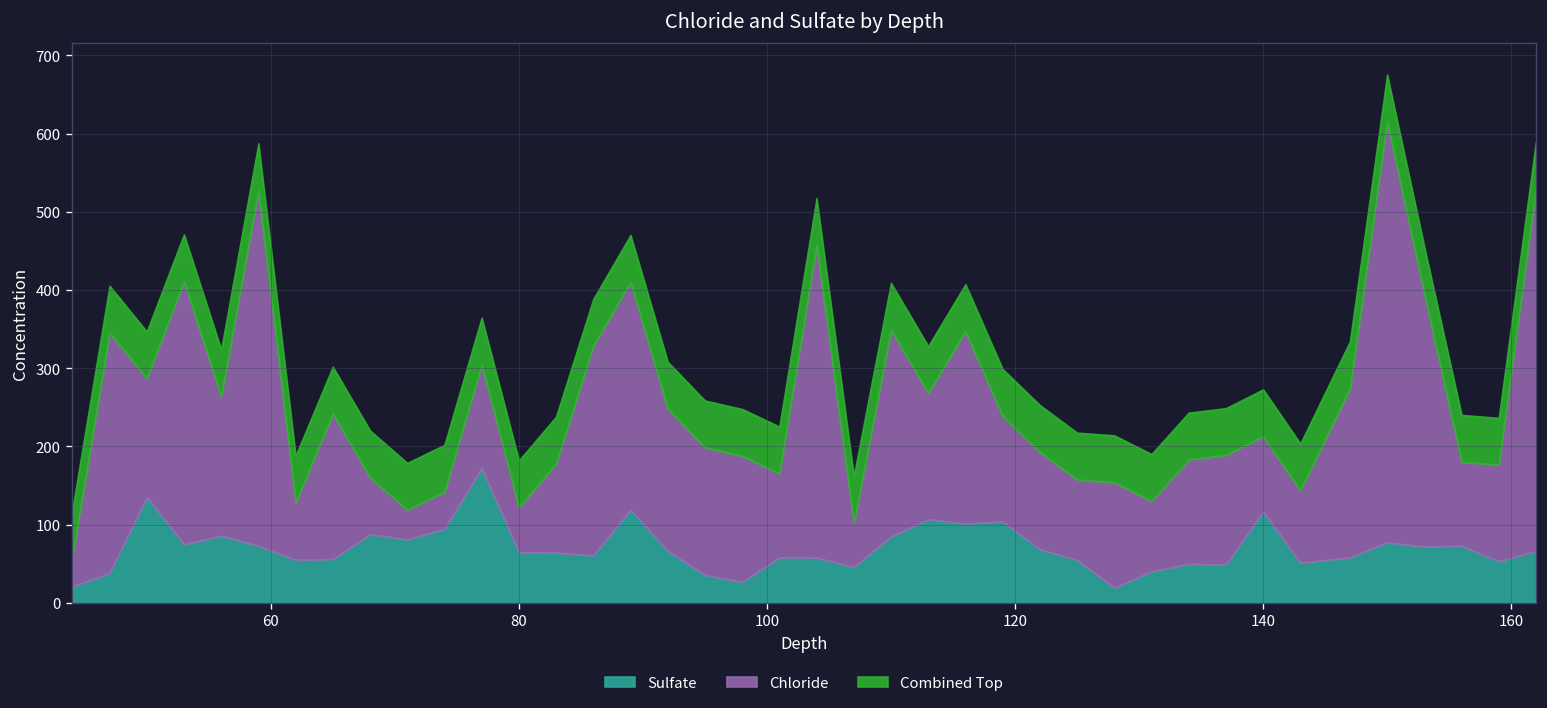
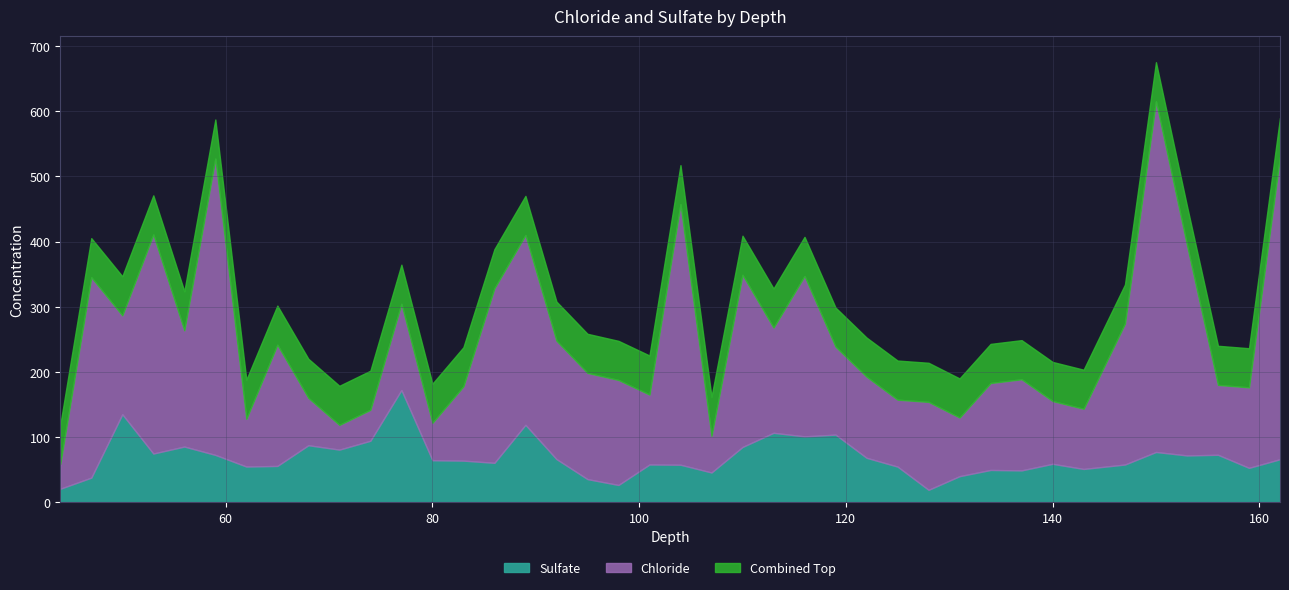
  {
    "Sulfate": {
      "80": 60,
-     "140": 120
+     "140": 60
    },
    "Chloride": {
      "80": 60,
      "140": 100
    },
    "Combined Top": {
      "80": 60,
      "140": 60
    }
  }
